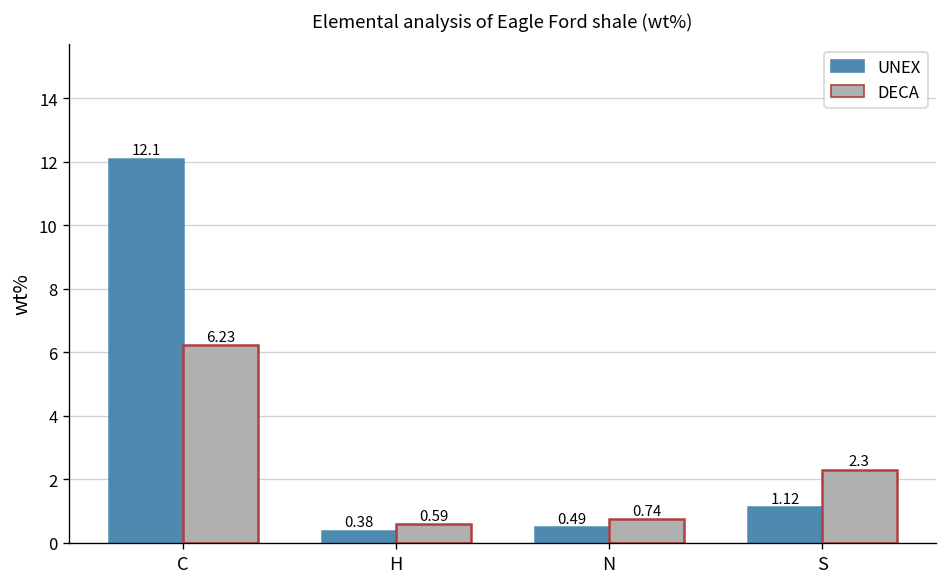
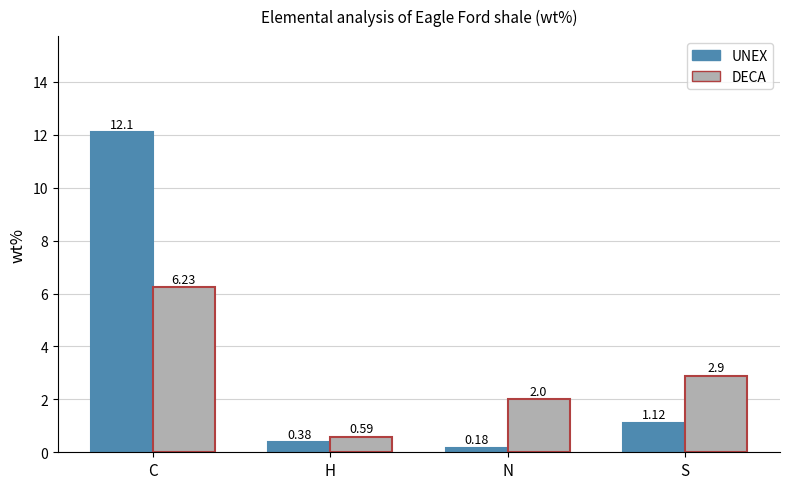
  {
    "UNEX": {
      "C": 12.1,
      "H": 0.38,
-     "N": 0.49,
+     "N": 0.18,
      "S": 1.12
    },
    "DECA": {
      "C": 6.23,
      "H": 0.59,
-     "N": 0.74,
-     "S": 2.3
+     "N": 2.0,
+     "S": 2.9
    }
  }
